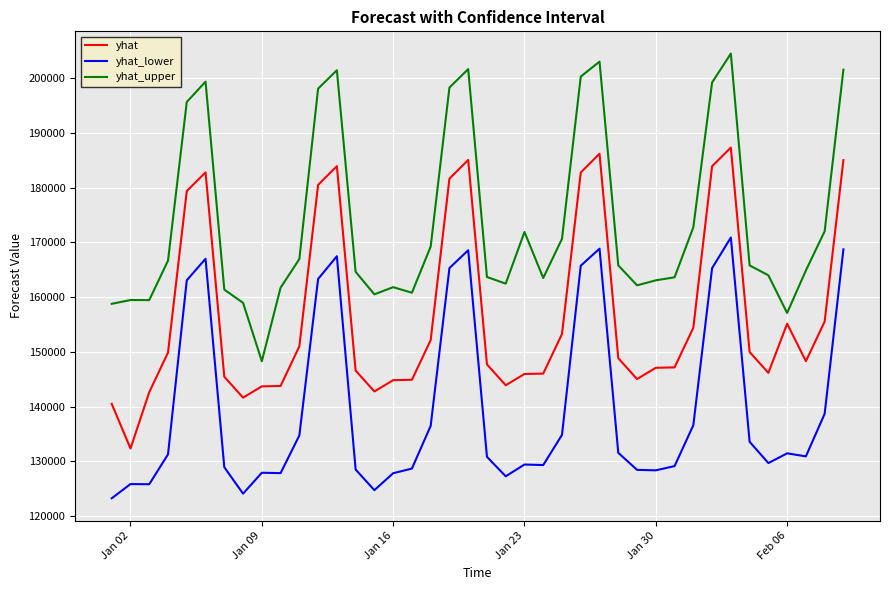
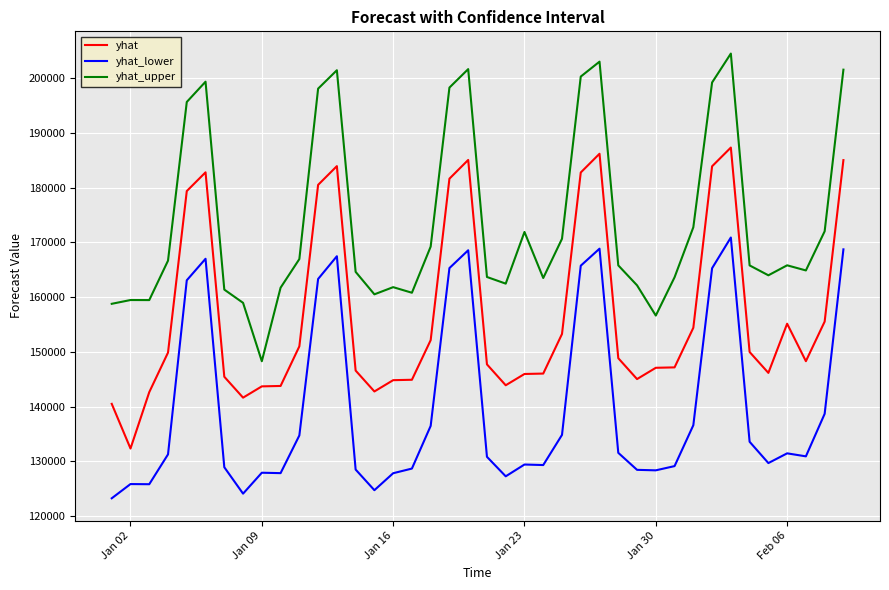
  {
    "yhat": {
      "Jan 02": 132000,
      "Jan 09": 144000,
      "Jan 16": 145000,
      "Jan 23": 146000,
      "Jan 30": 147000,
      "Feb 06": 155000
    },
    "yhat_lower": {
      "Jan 02": 126000,
      "Jan 09": 128000,
      "Jan 16": 128000,
      "Jan 23": 129000,
      "Jan 30": 128000,
      "Feb 06": 131000
    },
    "yhat_upper": {
      "Jan 02": 159000,
      "Jan 09": 148000,
      "Jan 16": 162000,
      "Jan 23": 172000,
-     "Jan 30": 163000,
-     "Feb 06": 157000
+     "Jan 30": 157000,
+     "Feb 06": 166000
    }
  }
